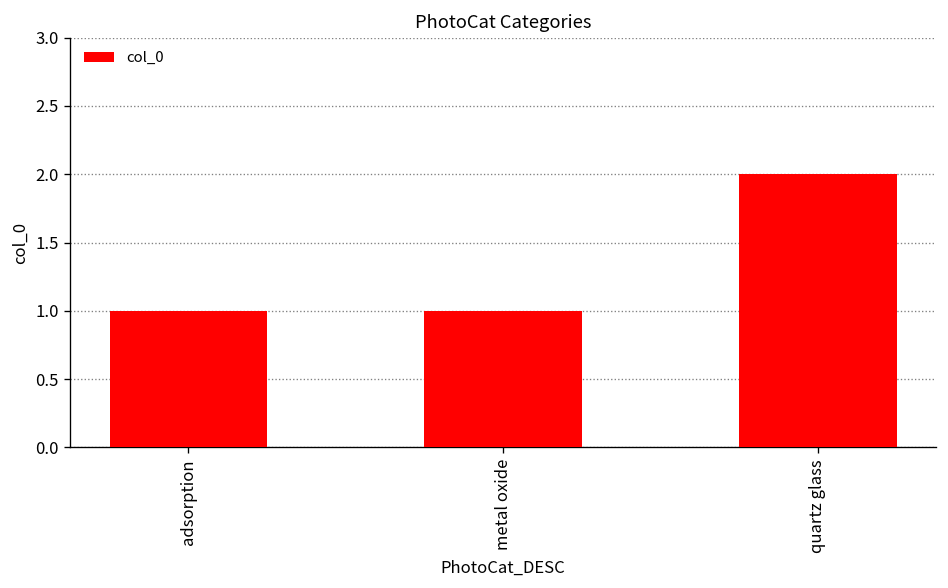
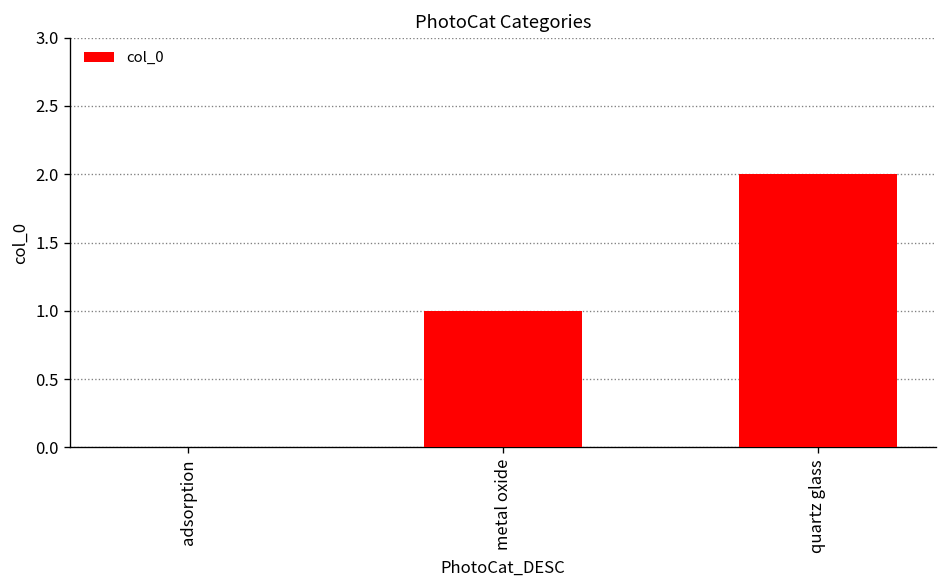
  {
-   "adsorption": 1,
+   "adsorption": 0,
    "metal oxide": 1,
    "quartz glass": 2
  }
